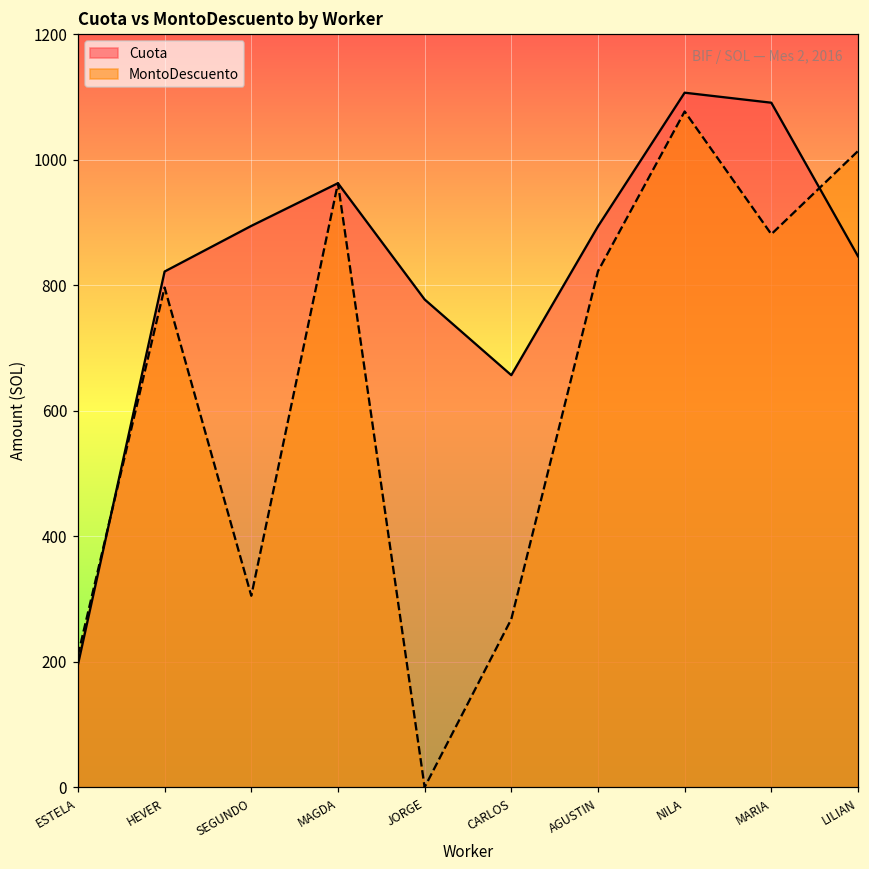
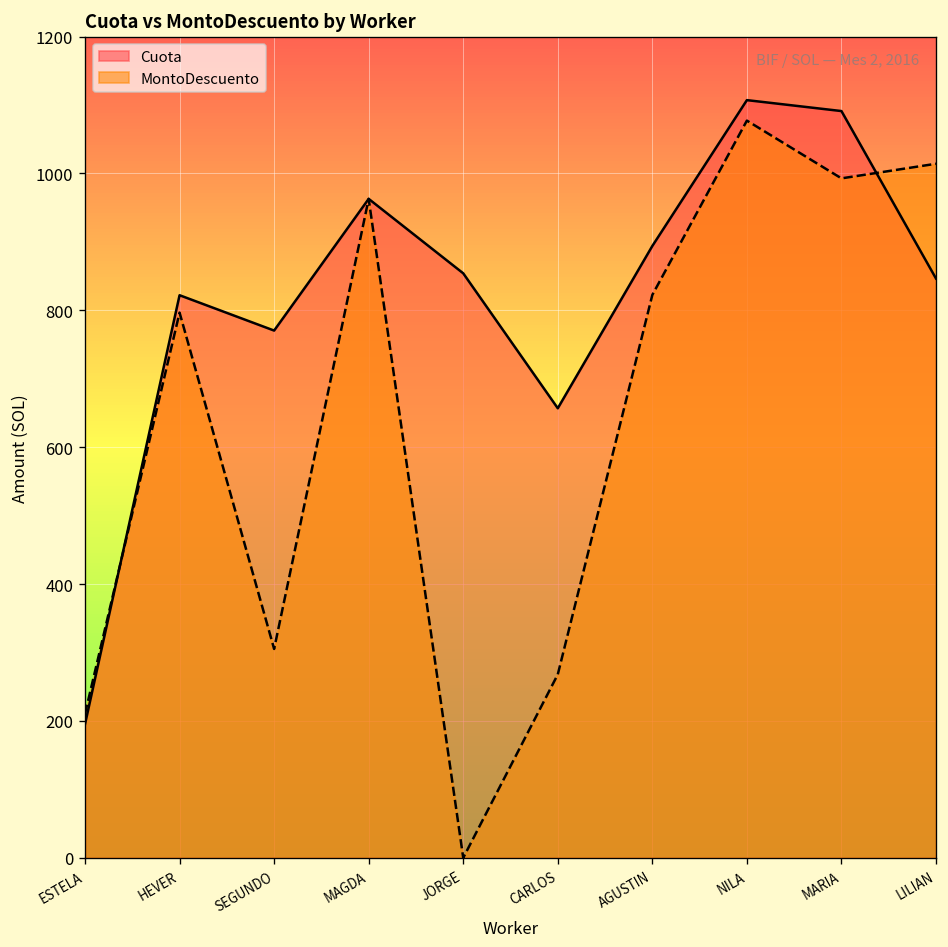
  {
    "Cuota": {
      "ESTELA": 200,
      "HEVER": 820,
-     "SEGUNDO": 890,
-     "JORGE": 780,
+     "SEGUNDO": 770,
+     "JORGE": 850,
      "CARLOS": 660,
      "AGUSTIN": 890,
      "NILA": 1110,
      "MARIA": 1090,
      "LILIAN": 850
    },
    "MontoDescuento": {
      "ESTELA": 210,
      "HEVER": 800,
      "SEGUNDO": 310,
      "JORGE": 0,
      "CARLOS": 270,
      "AGUSTIN": 820,
      "NILA": 1080,
-     "MARIA": 880,
+     "MARIA": 990,
      "LILIAN": 1010
    }
  }
